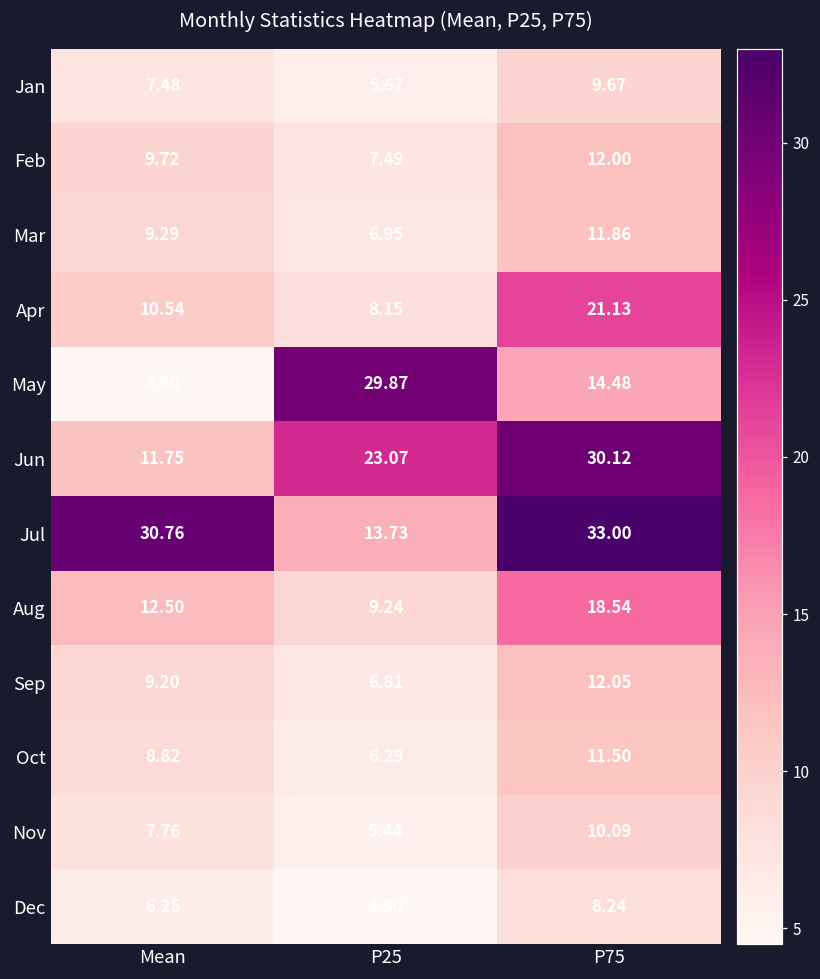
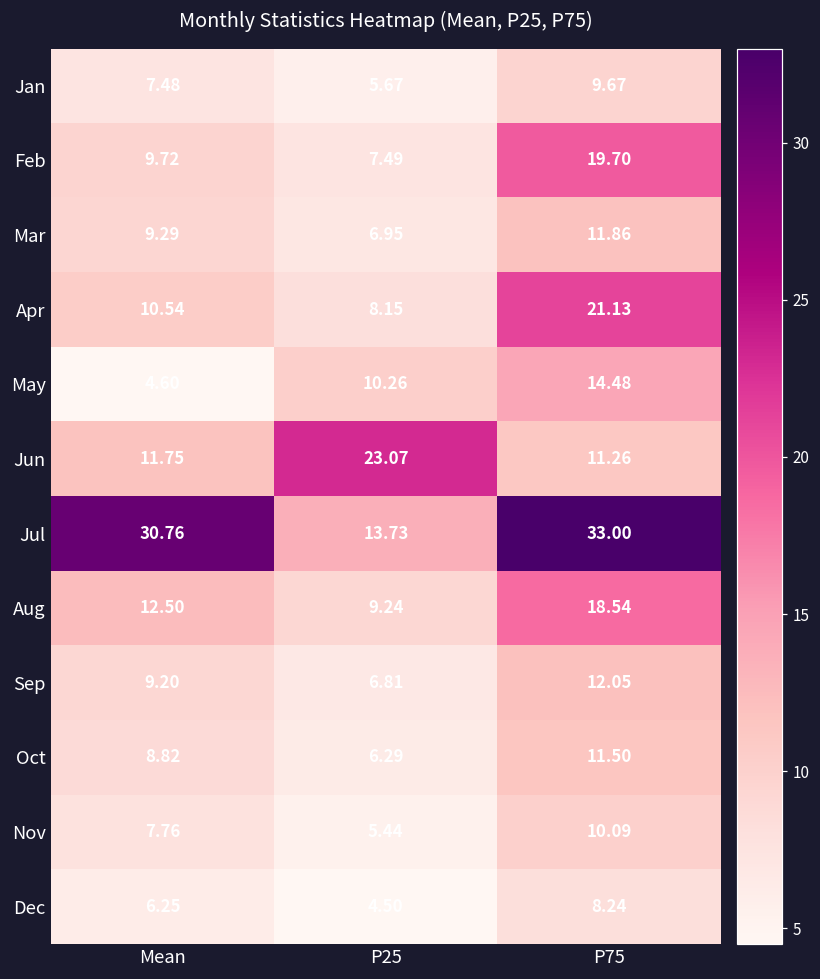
  {
    "Feb": {
-     "P75": 12.00
+     "P75": 19.70
    },
    "Mar": {
      "P75": 11.86
    },
    "Apr": {
      "Mean": 10.54,
      "P75": 21.13
    },
    "May": {
-     "P25": 29.87,
+     "P25": 10.26,
      "P75": 14.48
    },
    "Jun": {
      "Mean": 11.75,
      "P25": 23.07,
-     "P75": 30.12
+     "P75": 11.26
    },
    "Jul": {
      "Mean": 30.76,
      "P25": 13.73,
      "P75": 33.00
    },
    "Aug": {
      "Mean": 12.50,
      "P75": 18.54
    },
    "Sep": {
      "P75": 12.05
    },
    "Oct": {
      "P75": 11.50
    },
    "Nov": {
      "P75": 10.09
    }
  }
